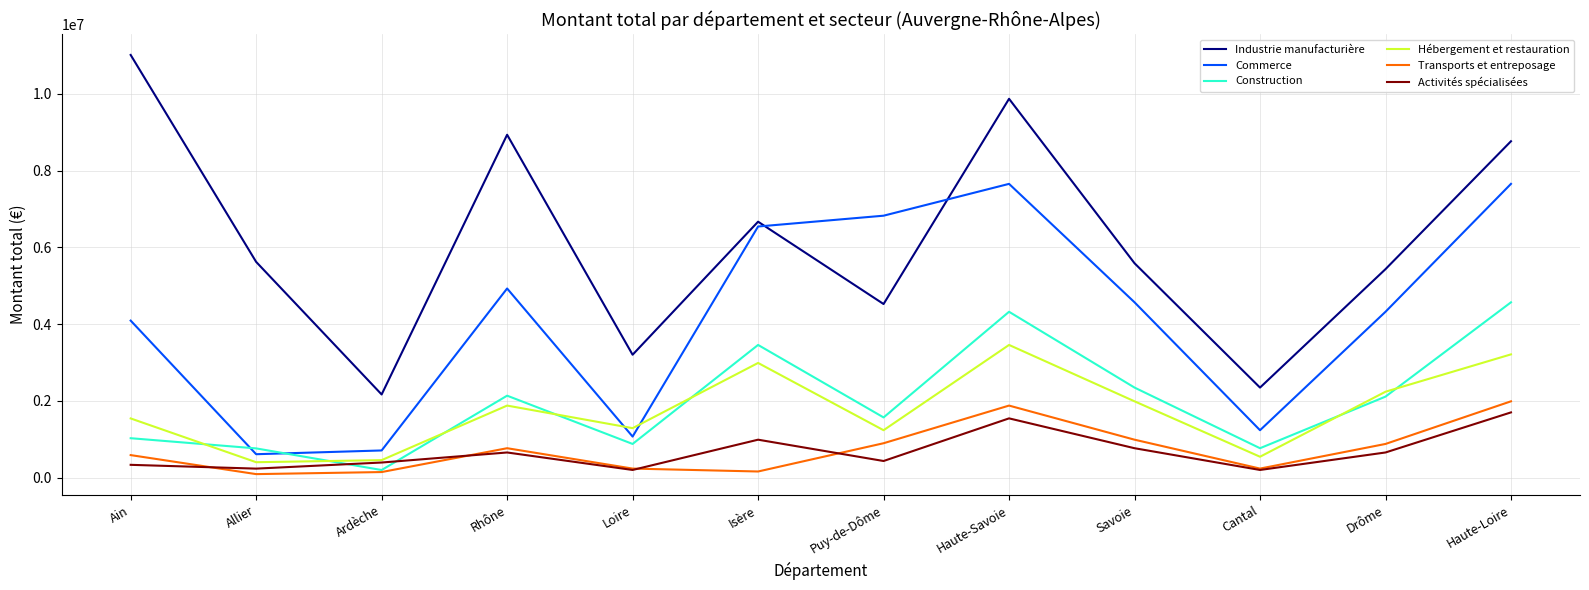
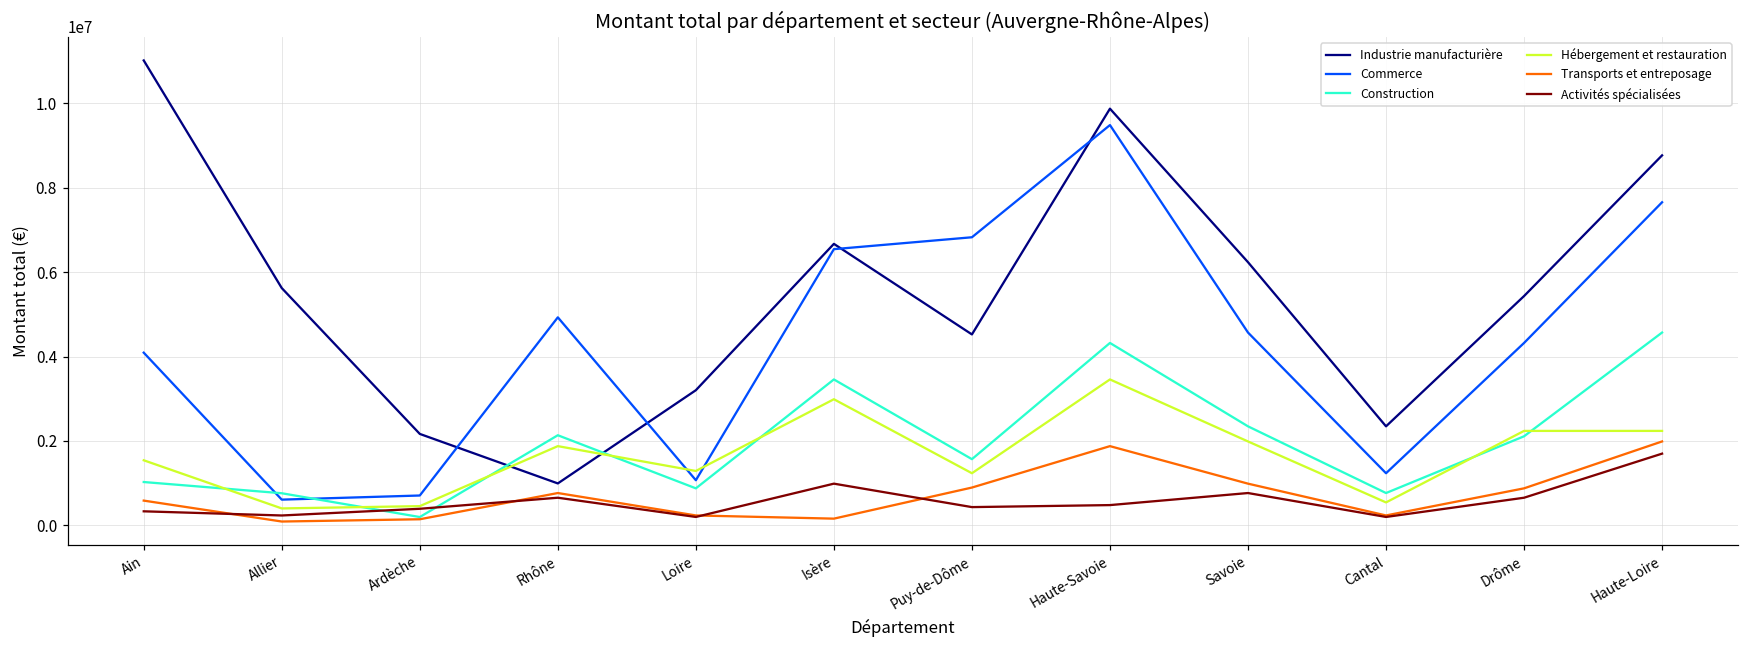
  {
    "Industrie manufacturière": {
      "Ain": 11000000,
      "Allier": 5600000,
      "Ardèche": 2200000,
-     "Rhône": 8900000,
+     "Rhône": 1000000,
      "Loire": 3200000,
      "Isère": 6700000,
      "Puy-de-Dôme": 4500000,
      "Haute-Savoie": 9900000,
-     "Savoie": 5600000,
+     "Savoie": 6200000,
      "Cantal": 2300000,
      "Drôme": 5400000,
      "Haute-Loire": 8800000
    },
    "Commerce": {
      "Ain": 4100000,
      "Allier": 600000,
      "Ardèche": 700000,
      "Rhône": 4900000,
      "Loire": 1100000,
      "Isère": 6500000,
      "Puy-de-Dôme": 6800000,
-     "Haute-Savoie": 7700000,
+     "Haute-Savoie": 9500000,
      "Savoie": 4600000,
      "Cantal": 1200000,
      "Drôme": 4300000,
      "Haute-Loire": 7700000
    },
    "Construction": {
      "Ain": 1000000,
      "Allier": 800000,
      "Rhône": 2100000,
      "Loire": 900000,
      "Isère": 3500000,
      "Puy-de-Dôme": 1600000,
      "Haute-Savoie": 4300000,
      "Savoie": 2300000,
      "Cantal": 800000,
      "Drôme": 2100000,
      "Haute-Loire": 4600000
    },
    "Hébergement et restauration": {
      "Ain": 1500000,
      "Allier": 400000,
      "Rhône": 1900000,
      "Loire": 1300000,
      "Isère": 3000000,
      "Puy-de-Dôme": 1200000,
      "Haute-Savoie": 3500000,
      "Savoie": 2000000,
      "Cantal": 500000,
      "Drôme": 2200000,
-     "Haute-Loire": 3200000
+     "Haute-Loire": 2200000
    },
    "Transports et entreposage": {
      "Ain": 600000,
      "Allier": 100000,
      "Rhône": 800000,
      "Isère": 200000,
      "Puy-de-Dôme": 900000,
      "Haute-Savoie": 1900000,
      "Savoie": 1000000,
      "Drôme": 900000,
      "Haute-Loire": 2000000
    },
    "Activités spécialisées": {
      "Ain": 300000,
      "Allier": 200000,
      "Rhône": 700000,
      "Isère": 1000000,
      "Puy-de-Dôme": 400000,
-     "Haute-Savoie": 1500000,
+     "Haute-Savoie": 500000,
      "Savoie": 800000,
      "Drôme": 700000,
      "Haute-Loire": 1700000
    }
  }
